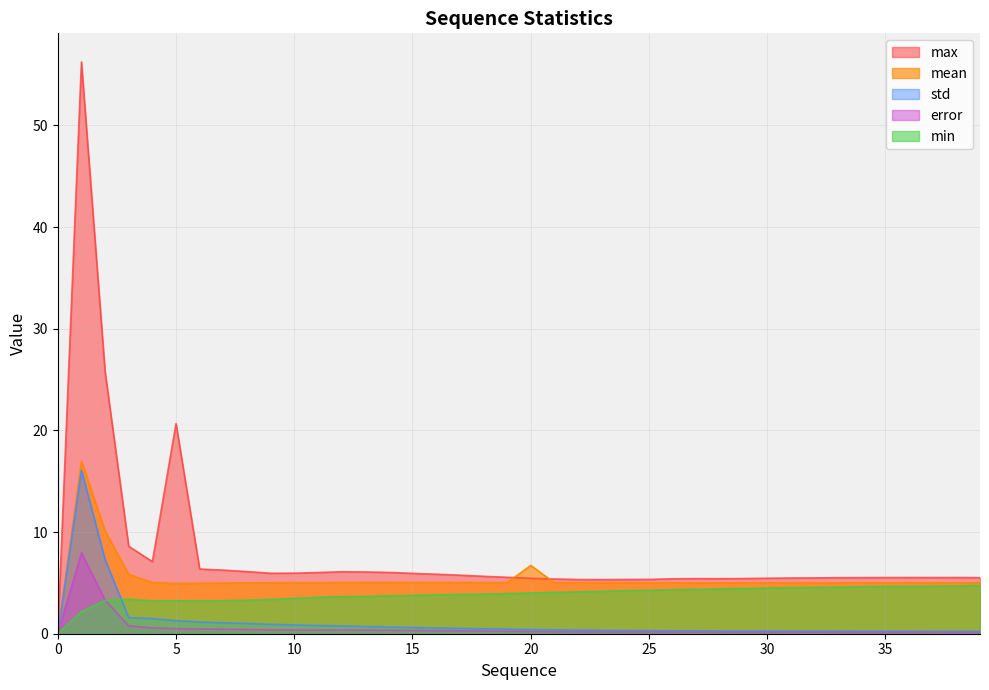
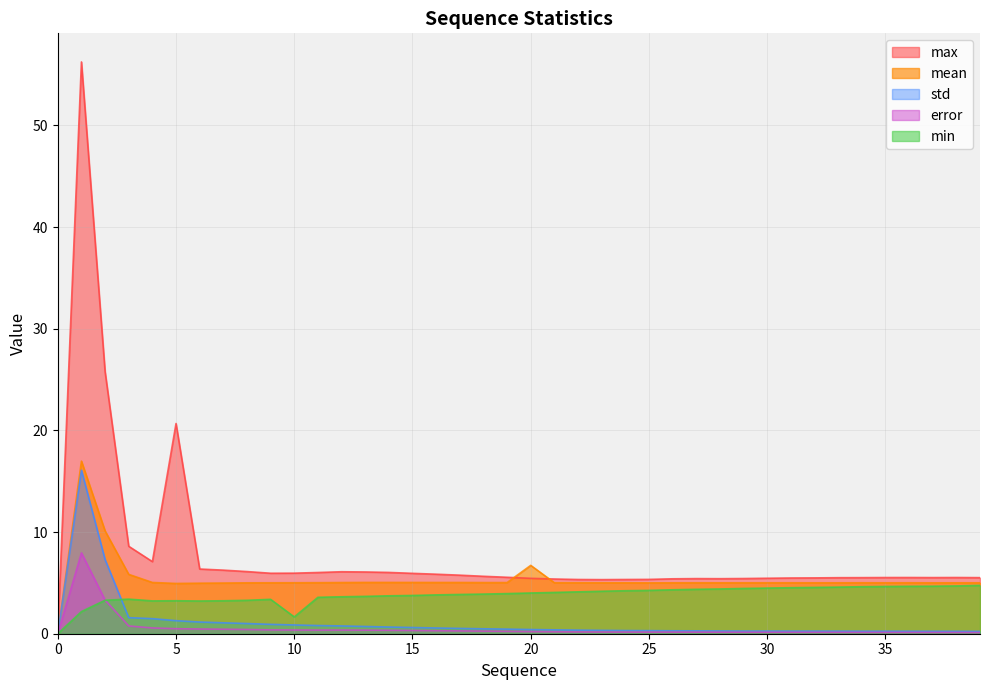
  {
    "max": {
      "5": 20.7,
      "10": 6.0,
      "15": 5.9,
      "20": 5.5,
      "25": 5.3,
      "30": 5.5,
      "35": 5.5
    },
    "mean": {
      "5": 4.9,
      "10": 5.0,
      "15": 5.0,
      "20": 6.7,
      "25": 5.0,
      "30": 5.0,
      "35": 5.0
    },
    "std": {
      "5": 1.3,
      "10": 0.9,
      "15": 0.6
    },
    "error": {
      "5": 0.5,
      "10": 0.4,
      "15": 0.3
    },
    "min": {
      "5": 3.2,
-     "10": 3.5,
+     "10": 1.7,
      "15": 3.8,
      "20": 4.0,
      "25": 4.3,
      "30": 4.5,
      "35": 4.6
    }
  }
